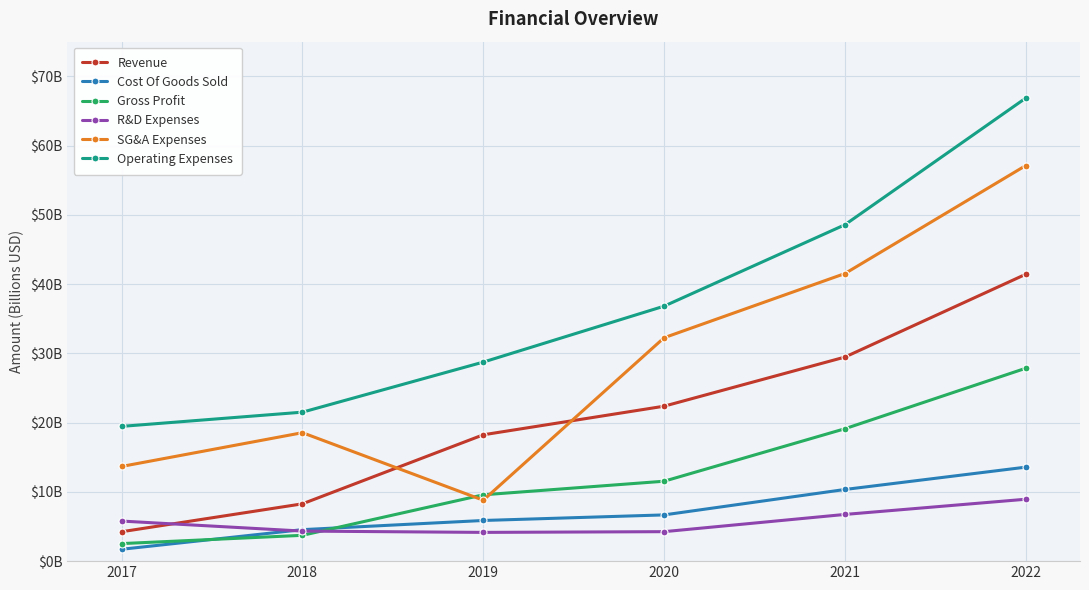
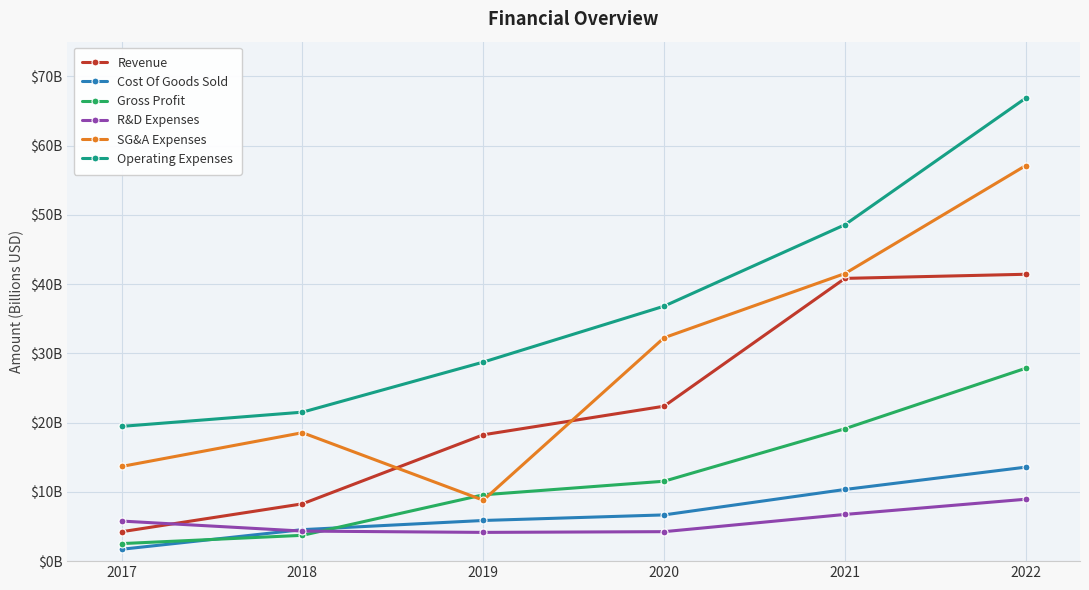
  {
    "Revenue": {
      "2017": "$4000000000",
      "2018": "$8000000000",
      "2019": "$18000000000",
      "2020": "$22000000000",
-     "2021": "$29000000000",
+     "2021": "$41000000000",
      "2022": "$41000000000"
    },
    "Cost Of Goods Sold": {
      "2017": "$2000000000",
      "2019": "$6000000000",
      "2020": "$7000000000",
      "2021": "$10000000000",
      "2022": "$14000000000"
    },
    "R&D Expenses": {
      "2017": "$6000000000",
      "2019": "$4000000000",
      "2020": "$4000000000",
      "2021": "$7000000000",
      "2022": "$9000000000"
    },
    "SG&A Expenses": {
      "2017": "$14000000000",
      "2018": "$19000000000",
      "2019": "$9000000000",
      "2020": "$32000000000",
      "2021": "$42000000000",
      "2022": "$57000000000"
    }
  }
